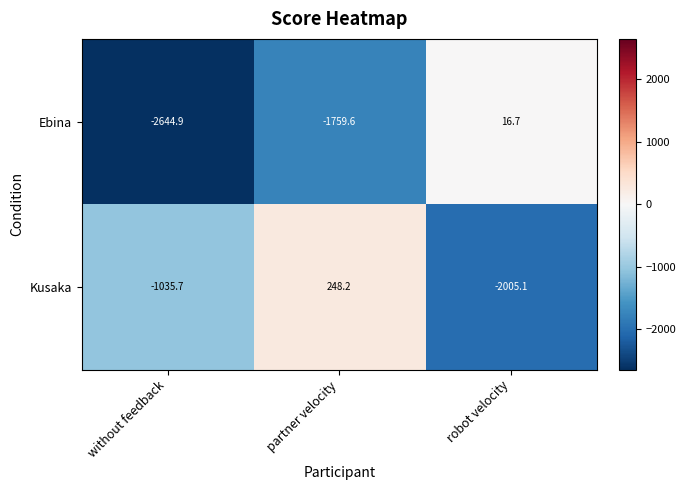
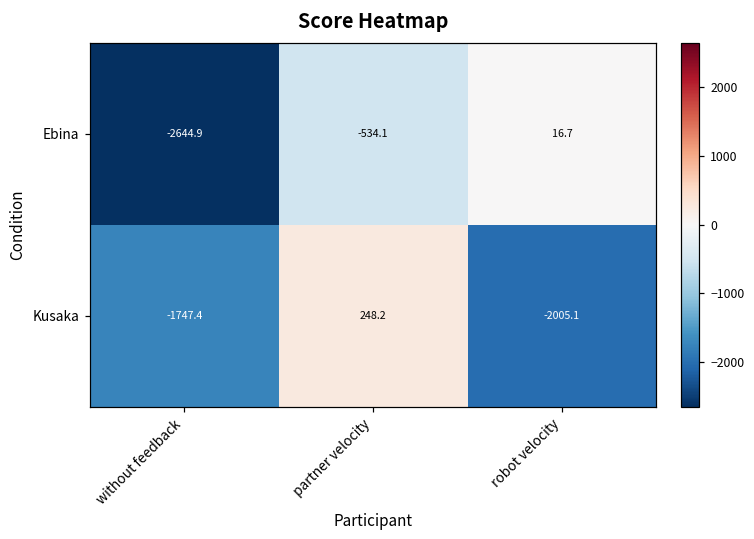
  {
    "Ebina": {
      "without feedback": -2644.9,
-     "partner velocity": -1759.6,
+     "partner velocity": -534.1,
      "robot velocity": 16.7
    },
    "Kusaka": {
-     "without feedback": -1035.7,
+     "without feedback": -1747.4,
      "partner velocity": 248.2,
      "robot velocity": -2005.1
    }
  }
